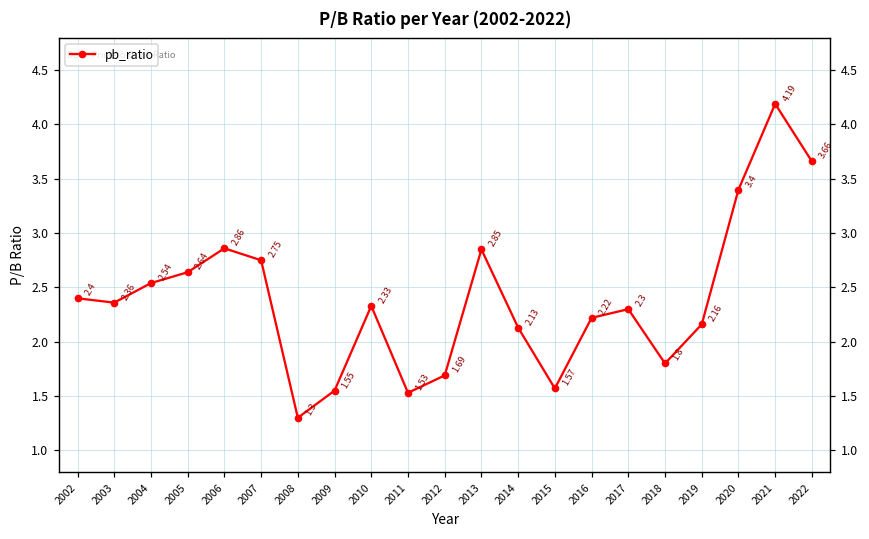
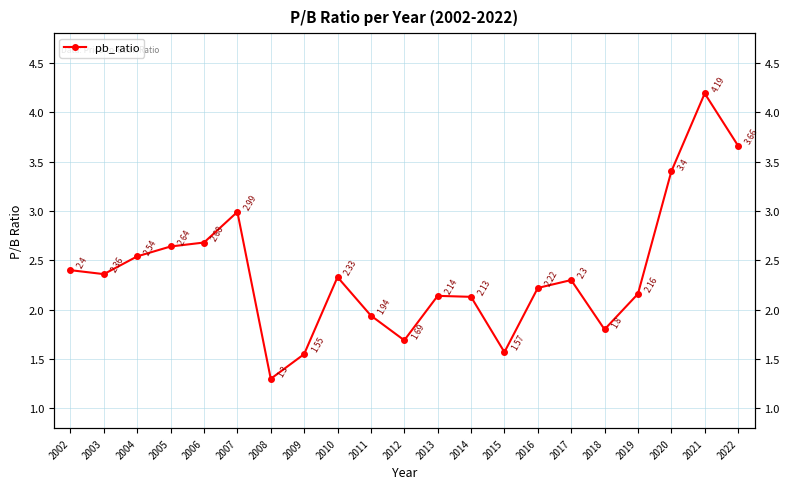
  {
    "2002": 2.4,
    "2003": 2.36,
    "2004": 2.54,
    "2005": 2.64,
-   "2006": 2.86,
-   "2007": 2.75,
+   "2006": 2.68,
+   "2007": 2.99,
    "2008": 1.3,
    "2009": 1.55,
    "2010": 2.33,
-   "2011": 1.53,
+   "2011": 1.94,
    "2012": 1.69,
-   "2013": 2.85,
+   "2013": 2.14,
    "2014": 2.13,
    "2015": 1.57,
    "2016": 2.22,
    "2017": 2.3,
    "2018": 1.8,
    "2019": 2.16,
    "2020": 3.4,
    "2021": 4.19,
    "2022": 3.66
  }
